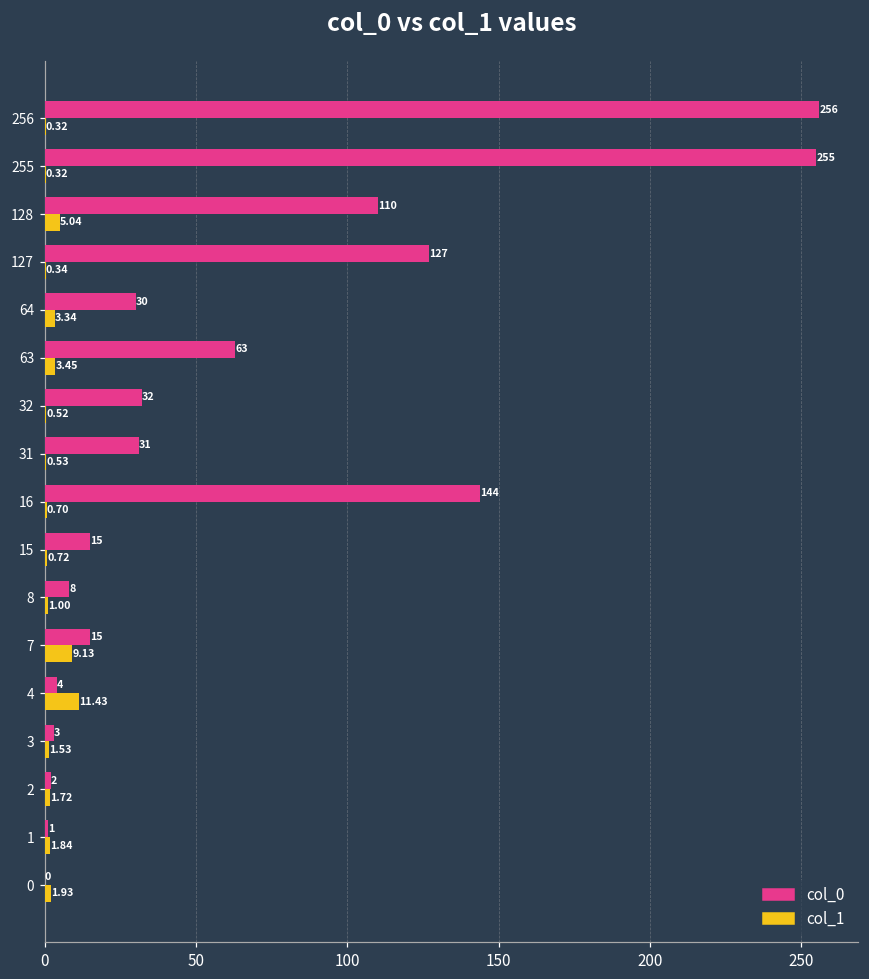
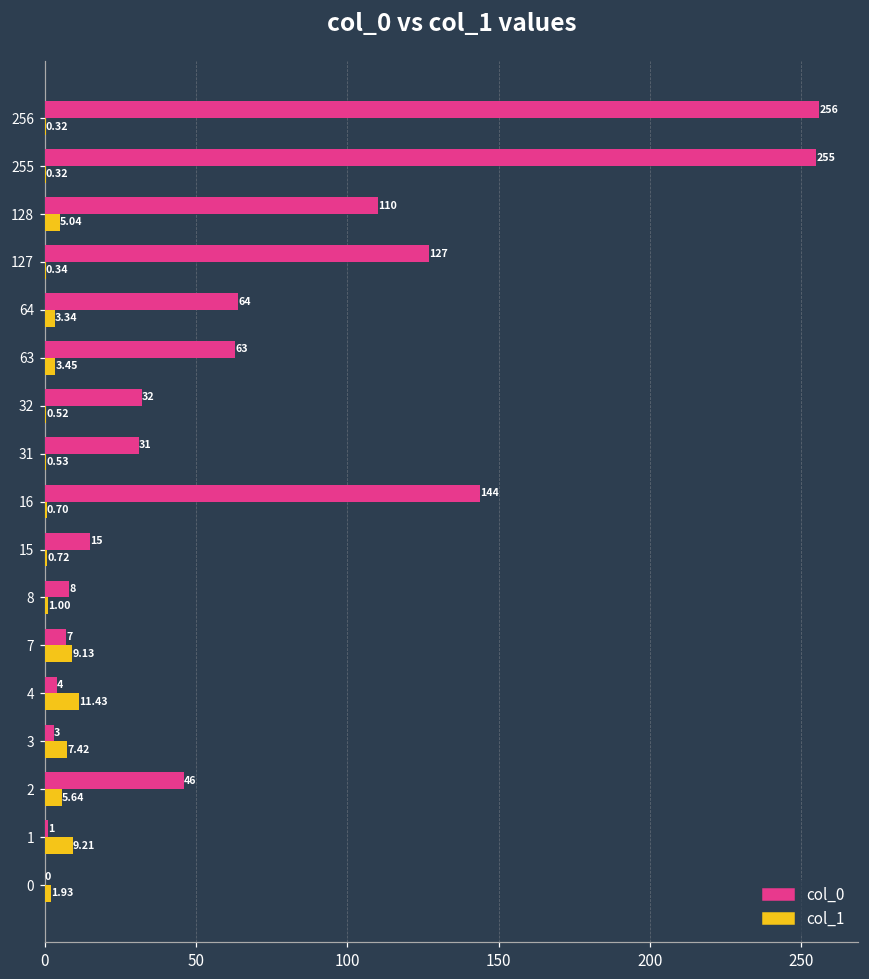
  {
    "col_0": {
      "256": 256,
      "255": 255,
      "128": 110,
      "127": 127,
-     "64": 30,
+     "64": 64,
      "63": 63,
      "32": 32,
      "31": 31,
      "16": 144,
      "15": 15,
      "8": 8,
-     "7": 15,
+     "7": 7,
      "4": 4,
      "3": 3,
-     "2": 2,
+     "2": 46,
      "1": 1,
      "0": 0
    },
    "col_1": {
      "256": 0.32,
      "255": 0.32,
      "128": 5.04,
      "127": 0.34,
      "64": 3.34,
      "63": 3.45,
      "32": 0.52,
      "31": 0.53,
      "16": 0.70,
      "15": 0.72,
      "8": 1.00,
      "7": 9.13,
      "4": 11.43,
-     "3": 1.53,
-     "2": 1.72,
-     "1": 1.84,
+     "3": 7.42,
+     "2": 5.64,
+     "1": 9.21,
      "0": 1.93
    }
  }
